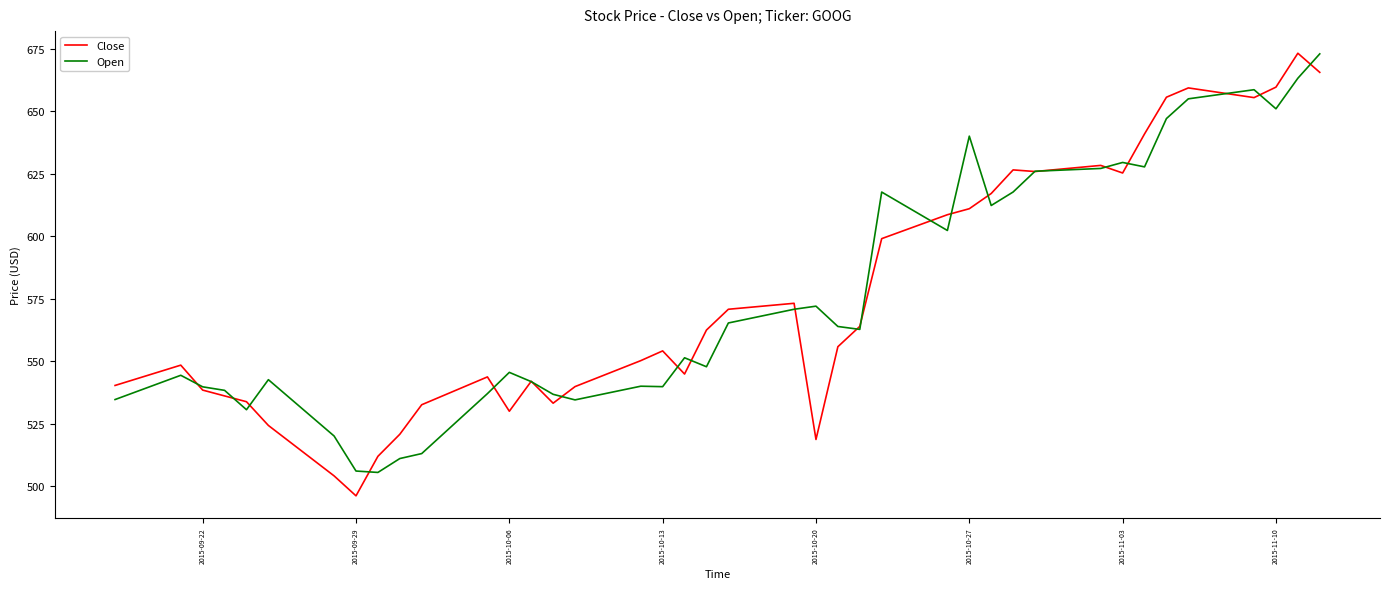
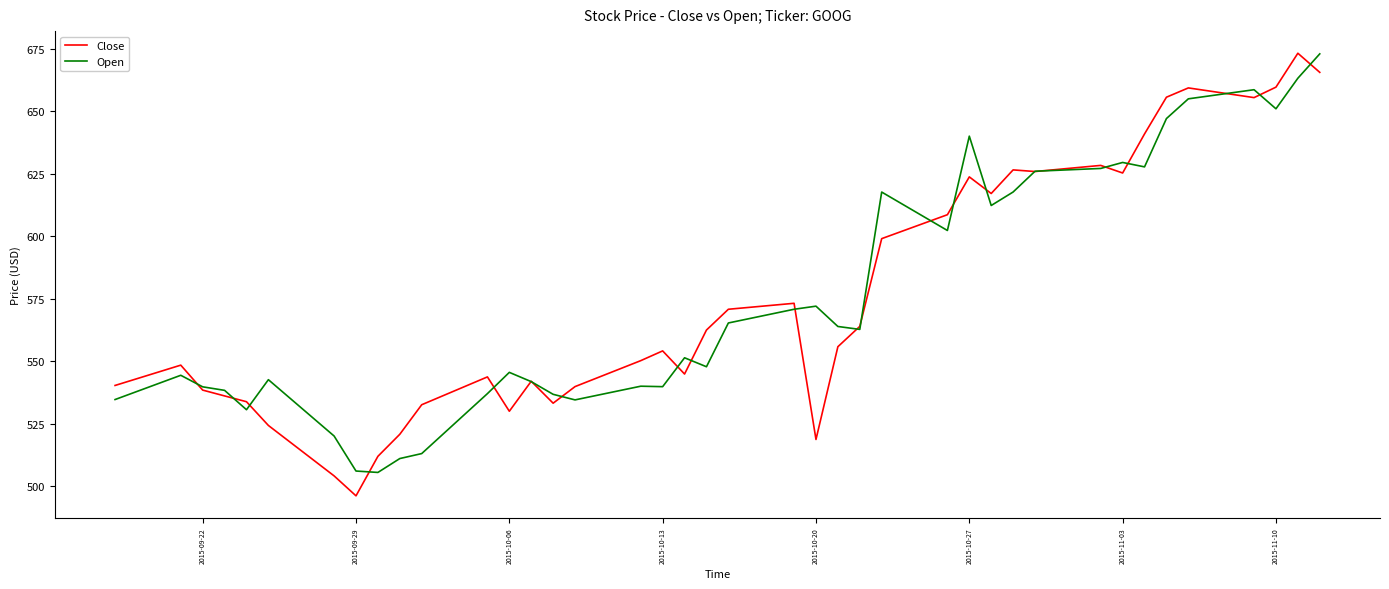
  {
    "Close": {
      "2015-09-22": 538,
      "2015-09-29": 496,
      "2015-10-06": 530,
      "2015-10-13": 554,
      "2015-10-20": 519,
-     "2015-10-27": 611,
+     "2015-10-27": 624,
      "2015-11-03": 625,
      "2015-11-10": 660
    },
    "Open": {
      "2015-09-22": 540,
      "2015-09-29": 506,
      "2015-10-06": 546,
      "2015-10-13": 540,
      "2015-10-20": 572,
      "2015-10-27": 640,
      "2015-11-03": 630,
      "2015-11-10": 651
    }
  }
